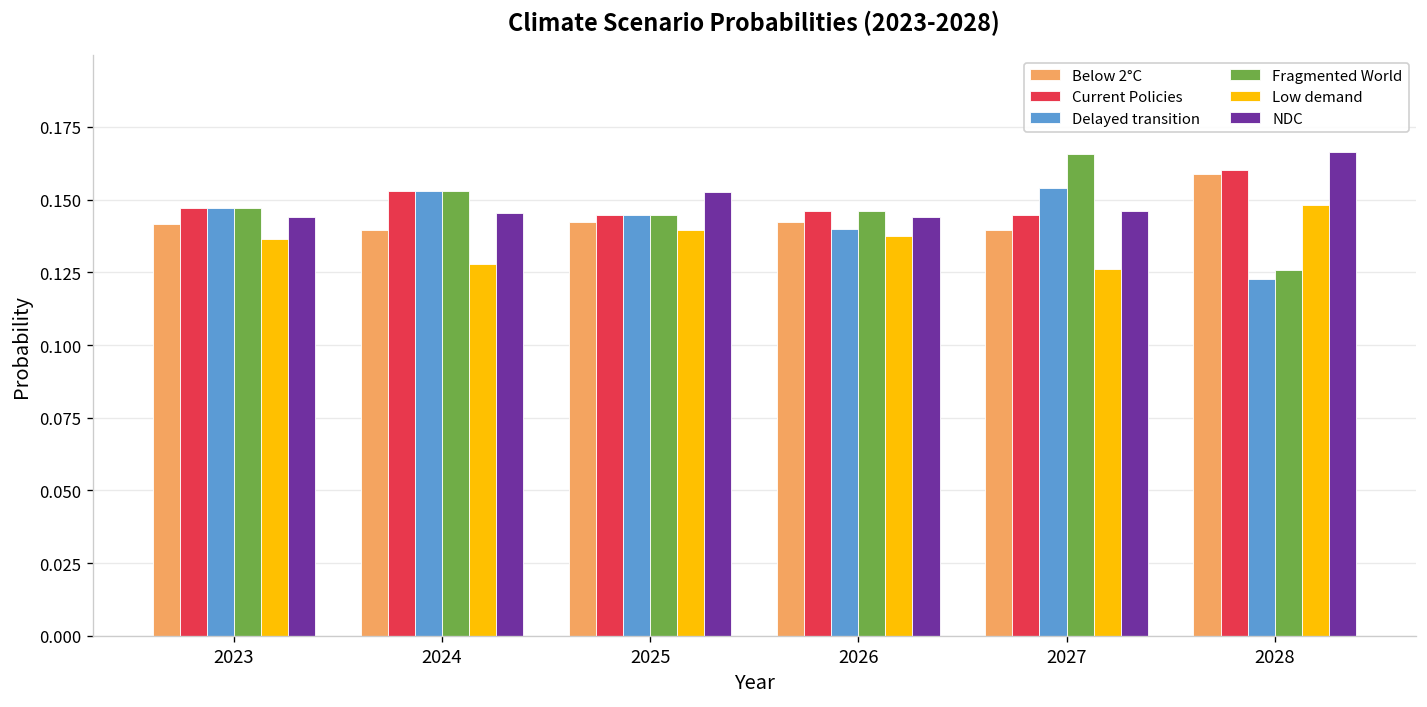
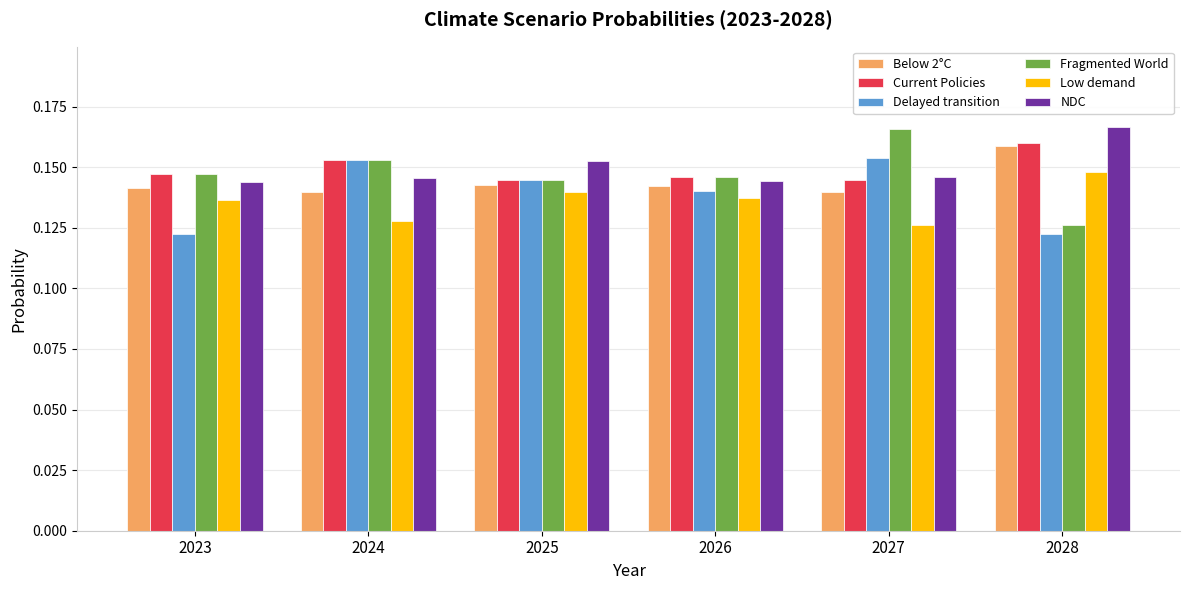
  {
    "Below 2°C": {
      "2023": 0.142,
      "2024": 0.140,
      "2025": 0.142,
      "2026": 0.142,
      "2027": 0.140,
      "2028": 0.159
    },
    "Current Policies": {
      "2023": 0.147,
      "2024": 0.153,
      "2025": 0.145,
      "2026": 0.146,
      "2027": 0.145,
      "2028": 0.160
    },
    "Delayed transition": {
-     "2023": 0.147,
+     "2023": 0.122,
      "2024": 0.153,
      "2025": 0.145,
      "2026": 0.140,
      "2027": 0.154,
      "2028": 0.123
    },
    "Fragmented World": {
      "2023": 0.147,
      "2024": 0.153,
      "2025": 0.145,
      "2026": 0.146,
      "2027": 0.166,
      "2028": 0.126
    },
    "Low demand": {
      "2023": 0.137,
      "2024": 0.128,
      "2025": 0.140,
      "2026": 0.137,
      "2027": 0.126,
      "2028": 0.148
    },
    "NDC": {
      "2023": 0.144,
      "2024": 0.145,
      "2025": 0.153,
      "2026": 0.144,
      "2027": 0.146,
      "2028": 0.166
    }
  }
